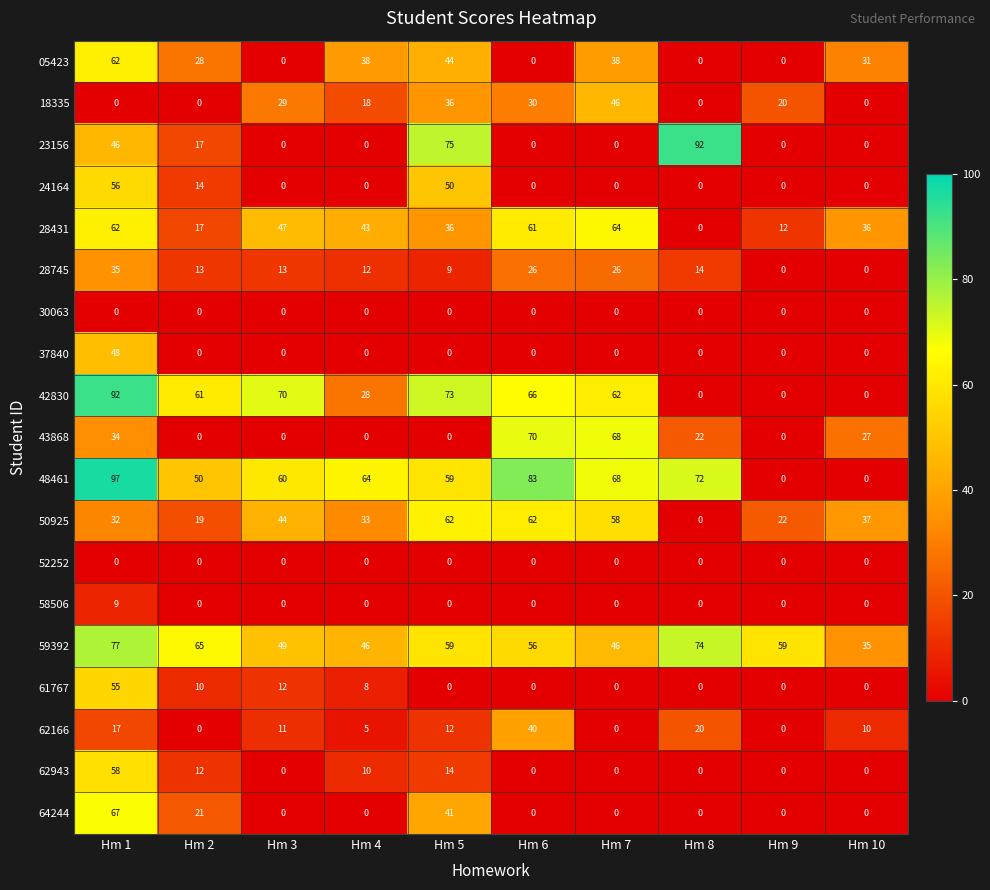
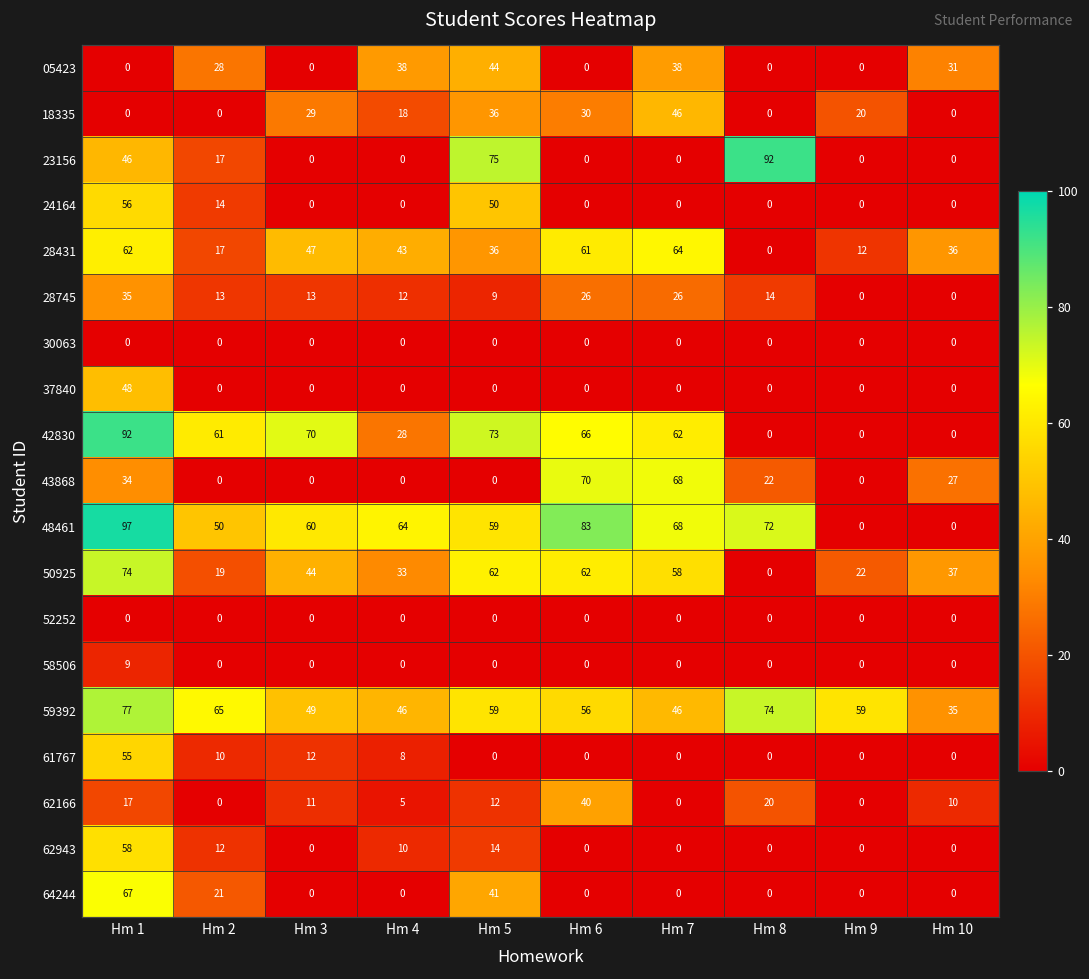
  {
    "05423": {
-     "Hm 1": 62,
+     "Hm 1": 0,
      "Hm 2": 28,
      "Hm 3": 0,
      "Hm 4": 38,
      "Hm 5": 44,
      "Hm 6": 0,
      "Hm 7": 38,
      "Hm 8": 0,
      "Hm 9": 0,
      "Hm 10": 31
    },
    "18335": {
      "Hm 1": 0,
      "Hm 2": 0,
      "Hm 3": 29,
      "Hm 4": 18,
      "Hm 5": 36,
      "Hm 6": 30,
      "Hm 7": 46,
      "Hm 8": 0,
      "Hm 9": 20,
      "Hm 10": 0
    },
    "23156": {
      "Hm 1": 46,
      "Hm 2": 17,
      "Hm 3": 0,
      "Hm 4": 0,
      "Hm 5": 75,
      "Hm 6": 0,
      "Hm 7": 0,
      "Hm 8": 92,
      "Hm 9": 0,
      "Hm 10": 0
    },
    "24164": {
      "Hm 1": 56,
      "Hm 2": 14,
      "Hm 3": 0,
      "Hm 4": 0,
      "Hm 5": 50,
      "Hm 6": 0,
      "Hm 7": 0,
      "Hm 8": 0,
      "Hm 9": 0,
      "Hm 10": 0
    },
    "28431": {
      "Hm 1": 62,
      "Hm 2": 17,
      "Hm 3": 47,
      "Hm 4": 43,
      "Hm 5": 36,
      "Hm 6": 61,
      "Hm 7": 64,
      "Hm 8": 0,
      "Hm 9": 12,
      "Hm 10": 36
    },
    "28745": {
      "Hm 1": 35,
      "Hm 2": 13,
      "Hm 3": 13,
      "Hm 4": 12,
      "Hm 5": 9,
      "Hm 6": 26,
      "Hm 7": 26,
      "Hm 8": 14,
      "Hm 9": 0,
      "Hm 10": 0
    },
    "30063": {
      "Hm 1": 0,
      "Hm 2": 0,
      "Hm 3": 0,
      "Hm 4": 0,
      "Hm 5": 0,
      "Hm 6": 0,
      "Hm 7": 0,
      "Hm 8": 0,
      "Hm 9": 0,
      "Hm 10": 0
    },
    "37840": {
      "Hm 1": 48,
      "Hm 2": 0,
      "Hm 3": 0,
      "Hm 4": 0,
      "Hm 5": 0,
      "Hm 6": 0,
      "Hm 7": 0,
      "Hm 8": 0,
      "Hm 9": 0,
      "Hm 10": 0
    },
    "42830": {
      "Hm 1": 92,
      "Hm 2": 61,
      "Hm 3": 70,
      "Hm 4": 28,
      "Hm 5": 73,
      "Hm 6": 66,
      "Hm 7": 62,
      "Hm 8": 0,
      "Hm 9": 0,
      "Hm 10": 0
    },
    "43868": {
      "Hm 1": 34,
      "Hm 2": 0,
      "Hm 3": 0,
      "Hm 4": 0,
      "Hm 5": 0,
      "Hm 6": 70,
      "Hm 7": 68,
      "Hm 8": 22,
      "Hm 9": 0,
      "Hm 10": 27
    },
    "48461": {
      "Hm 1": 97,
      "Hm 2": 50,
      "Hm 3": 60,
      "Hm 4": 64,
      "Hm 5": 59,
      "Hm 6": 83,
      "Hm 7": 68,
      "Hm 8": 72,
      "Hm 9": 0,
      "Hm 10": 0
    },
    "50925": {
-     "Hm 1": 32,
+     "Hm 1": 74,
      "Hm 2": 19,
      "Hm 3": 44,
      "Hm 4": 33,
      "Hm 5": 62,
      "Hm 6": 62,
      "Hm 7": 58,
      "Hm 8": 0,
      "Hm 9": 22,
      "Hm 10": 37
    },
    "52252": {
      "Hm 1": 0,
      "Hm 2": 0,
      "Hm 3": 0,
      "Hm 4": 0,
      "Hm 5": 0,
      "Hm 6": 0,
      "Hm 7": 0,
      "Hm 8": 0,
      "Hm 9": 0,
      "Hm 10": 0
    },
    "58506": {
      "Hm 1": 9,
      "Hm 2": 0,
      "Hm 3": 0,
      "Hm 4": 0,
      "Hm 5": 0,
      "Hm 6": 0,
      "Hm 7": 0,
      "Hm 8": 0,
      "Hm 9": 0,
      "Hm 10": 0
    },
    "59392": {
      "Hm 1": 77,
      "Hm 2": 65,
      "Hm 3": 49,
      "Hm 4": 46,
      "Hm 5": 59,
      "Hm 6": 56,
      "Hm 7": 46,
      "Hm 8": 74,
      "Hm 9": 59,
      "Hm 10": 35
    },
    "61767": {
      "Hm 1": 55,
      "Hm 2": 10,
      "Hm 3": 12,
      "Hm 4": 8,
      "Hm 5": 0,
      "Hm 6": 0,
      "Hm 7": 0,
      "Hm 8": 0,
      "Hm 9": 0,
      "Hm 10": 0
    },
    "62166": {
      "Hm 1": 17,
      "Hm 2": 0,
      "Hm 3": 11,
      "Hm 4": 5,
      "Hm 5": 12,
      "Hm 6": 40,
      "Hm 7": 0,
      "Hm 8": 20,
      "Hm 9": 0,
      "Hm 10": 10
    },
    "62943": {
      "Hm 1": 58,
      "Hm 2": 12,
      "Hm 3": 0,
      "Hm 4": 10,
      "Hm 5": 14,
      "Hm 6": 0,
      "Hm 7": 0,
      "Hm 8": 0,
      "Hm 9": 0,
      "Hm 10": 0
    },
    "64244": {
      "Hm 1": 67,
      "Hm 2": 21,
      "Hm 3": 0,
      "Hm 4": 0,
      "Hm 5": 41,
      "Hm 6": 0,
      "Hm 7": 0,
      "Hm 8": 0,
      "Hm 9": 0,
      "Hm 10": 0
    }
  }
